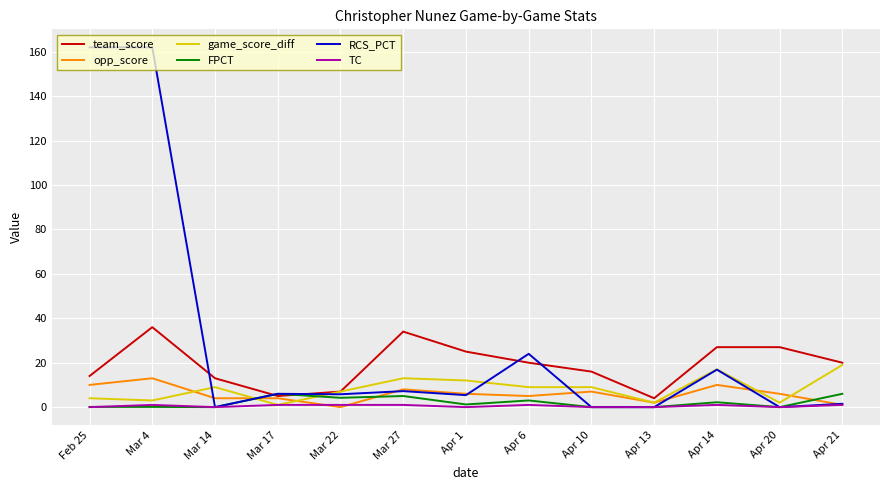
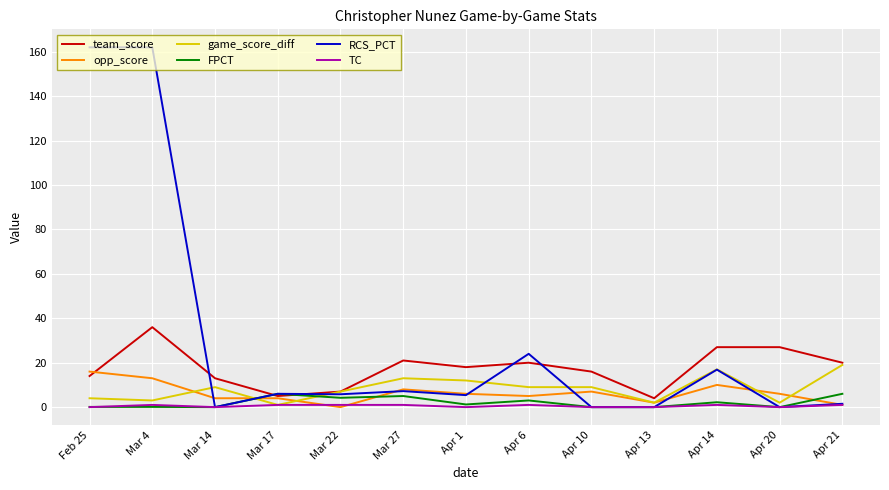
  {
    "team_score": {
      "Feb 25": 14,
      "Mar 4": 36,
      "Mar 14": 13,
-     "Mar 27": 34,
-     "Apr 1": 25,
+     "Mar 27": 21,
+     "Apr 1": 18,
      "Apr 6": 20,
      "Apr 10": 16,
      "Apr 13": 4,
      "Apr 14": 27,
      "Apr 20": 27
    },
    "opp_score": {
-     "Feb 25": 10,
+     "Feb 25": 16,
      "Mar 4": 13,
      "Mar 14": 4,
      "Apr 6": 5,
      "Apr 10": 7,
      "Apr 14": 10,
      "Apr 20": 6
    },
    "game_score_diff": {
      "Feb 25": 4,
      "Mar 4": 3,
      "Mar 14": 9,
      "Mar 27": 13,
      "Apr 1": 12,
      "Apr 6": 9,
      "Apr 10": 9,
      "Apr 20": 2
    },
    "FPCT": {
      "Mar 22": 4,
      "Mar 27": 5,
      "Apr 1": 1,
      "Apr 6": 3,
      "Apr 14": 2,
      "Apr 21": 6
    },
    "RCS_PCT": {
      "Mar 22": 6,
      "Apr 6": 24
    },
    "TC": {
      "Mar 27": 1,
      "Apr 1": 0,
      "Apr 6": 1,
      "Apr 14": 1
    }
  }
